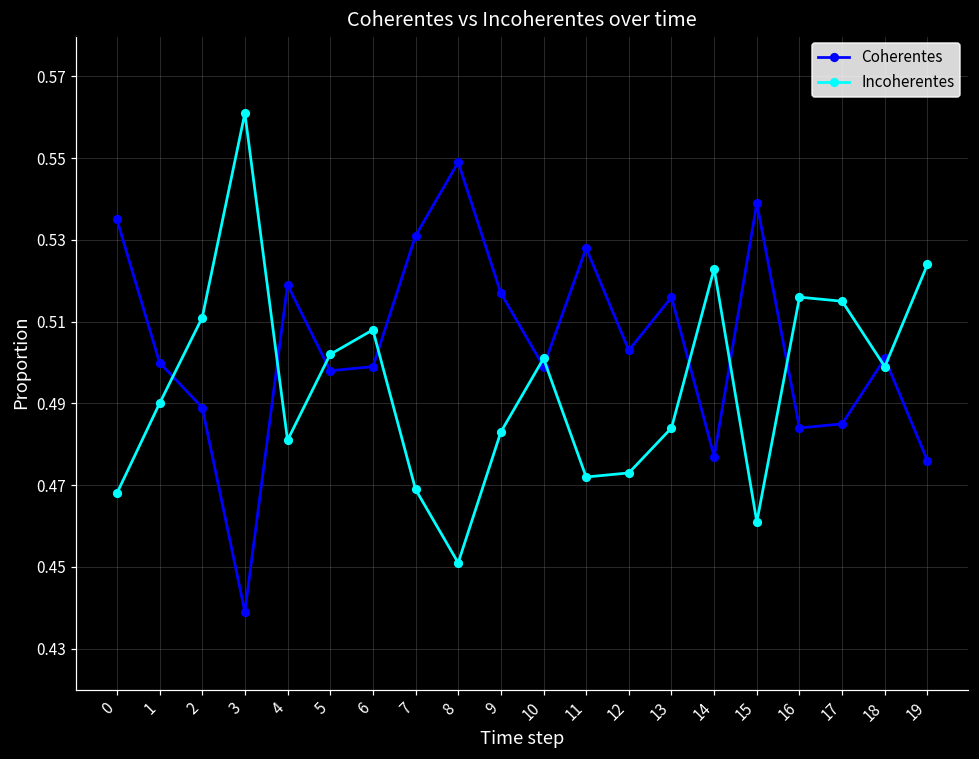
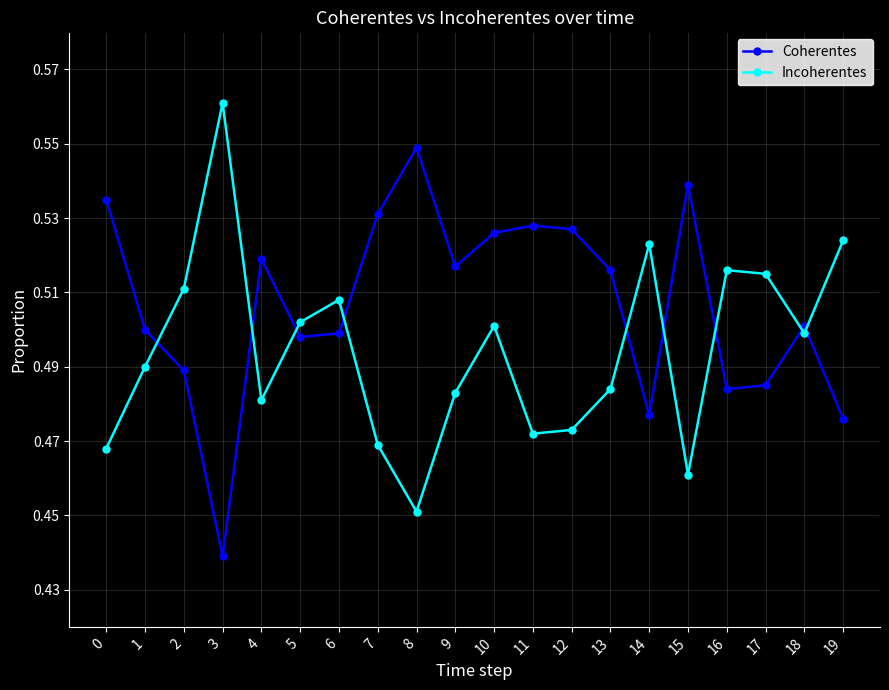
  {
    "Coherentes": {
      "0": 0.535,
      "1": 0.500,
      "2": 0.489,
      "3": 0.439,
      "4": 0.519,
      "5": 0.498,
      "6": 0.499,
      "7": 0.531,
      "8": 0.549,
      "9": 0.517,
-     "10": 0.499,
+     "10": 0.526,
      "11": 0.528,
-     "12": 0.503,
+     "12": 0.527,
      "13": 0.516,
      "14": 0.477,
      "15": 0.539,
      "16": 0.484,
      "17": 0.485,
      "18": 0.501,
      "19": 0.476
    },
    "Incoherentes": {
      "0": 0.468,
      "1": 0.490,
      "2": 0.511,
      "3": 0.561,
      "4": 0.481,
      "5": 0.502,
      "6": 0.508,
      "7": 0.469,
      "8": 0.451,
      "9": 0.483,
      "10": 0.501,
      "11": 0.472,
      "12": 0.473,
      "13": 0.484,
      "14": 0.523,
      "15": 0.461,
      "16": 0.516,
      "17": 0.515,
      "18": 0.499,
      "19": 0.524
    }
  }
